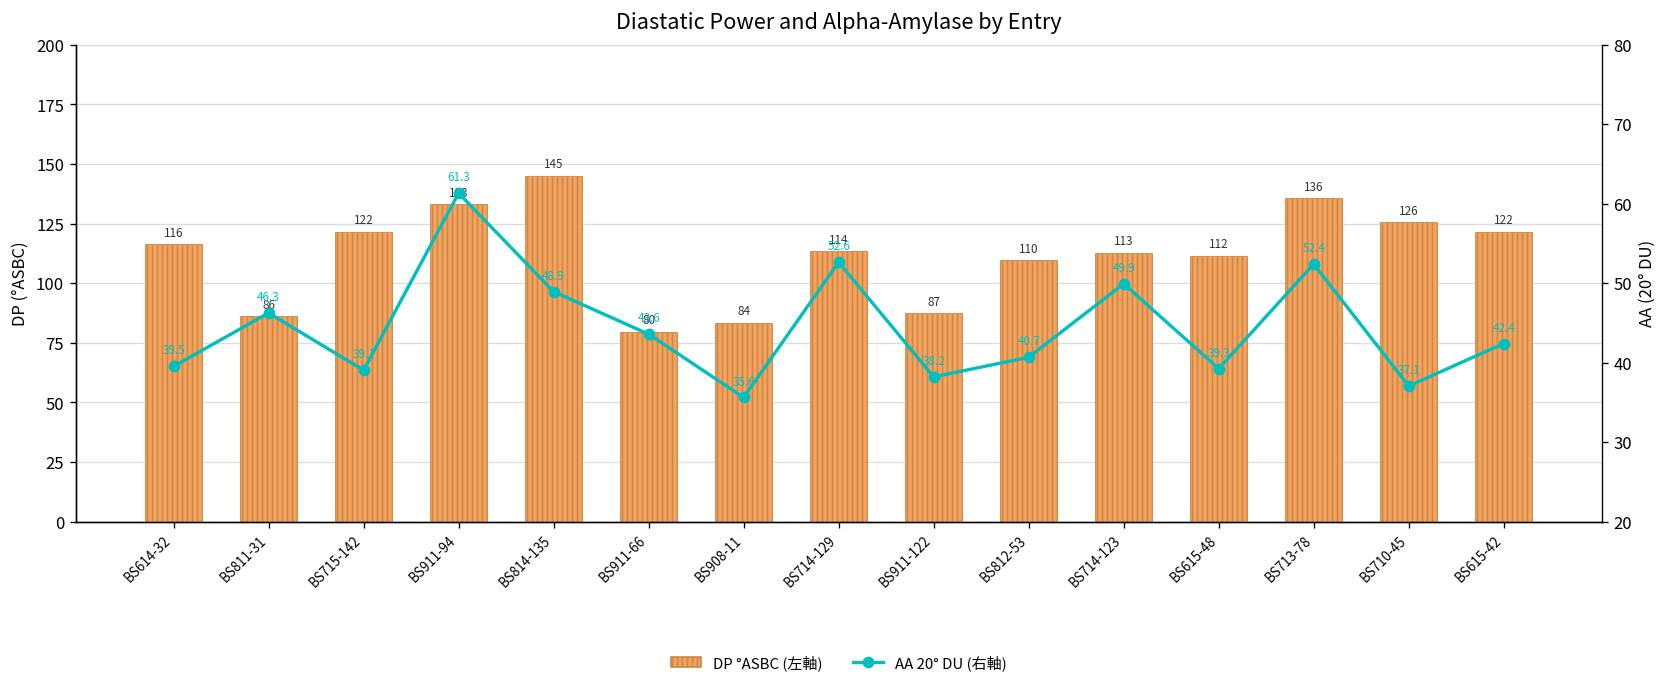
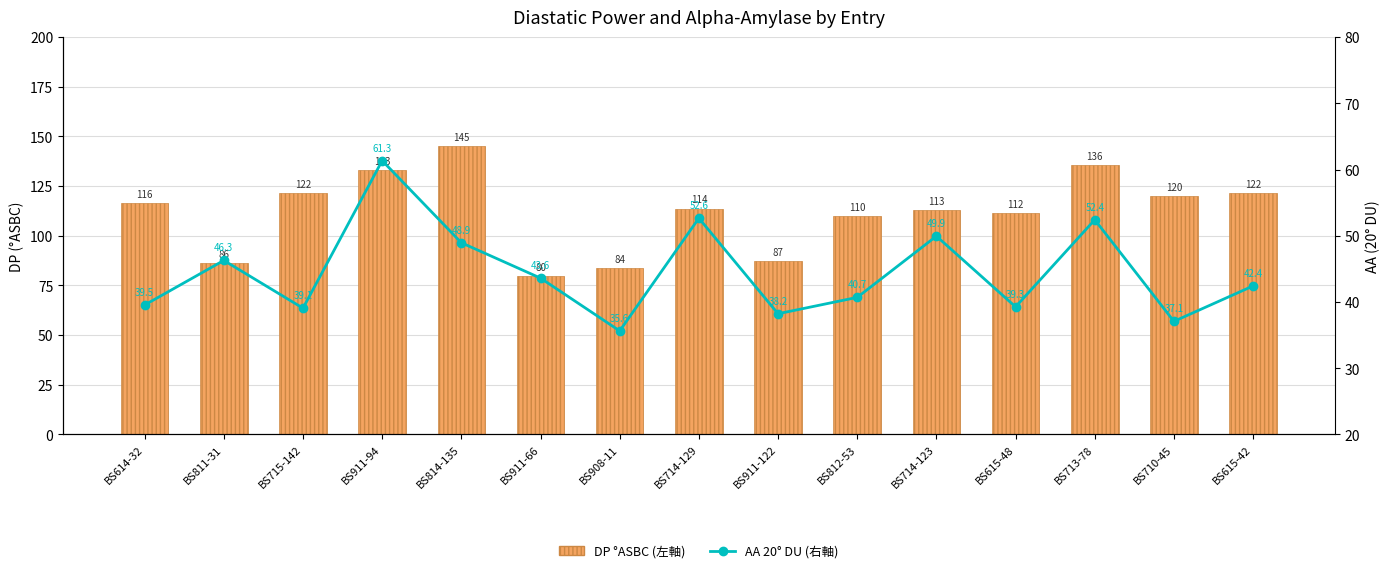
  {
    "DP °ASBC (左軸)": {
      "BS614-32": 116,
      "BS715-142": 122,
      "BS814-135": 145,
      "BS908-11": 84,
      "BS911-122": 87,
      "BS812-53": 110,
      "BS714-123": 113,
      "BS615-48": 112,
      "BS713-78": 136,
-     "BS710-45": 126,
+     "BS710-45": 120,
      "BS615-42": 122
    },
    "AA 20° DU (右軸)": {
      "BS614-32": 39.5,
      "BS715-142": 39.1,
      "BS911-94": 61.3,
      "BS814-135": 48.9,
      "BS908-11": 35.6,
      "BS911-122": 38.2,
      "BS812-53": 40.7,
      "BS714-123": 49.9,
      "BS615-48": 39.3,
      "BS713-78": 52.4,
      "BS710-45": 37.1,
      "BS615-42": 42.4
    }
  }
